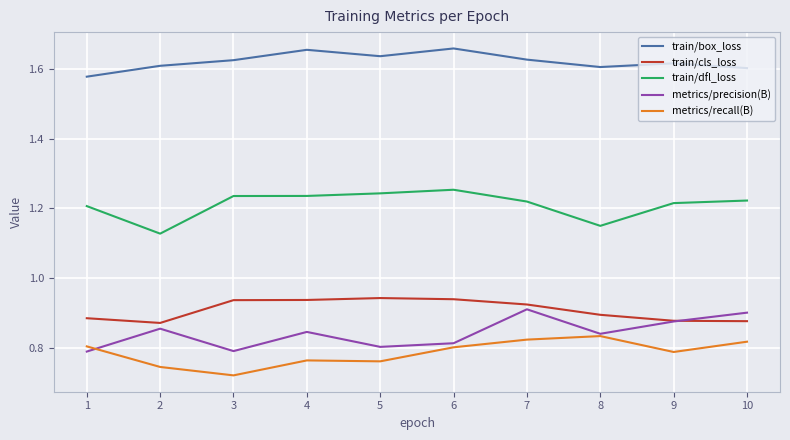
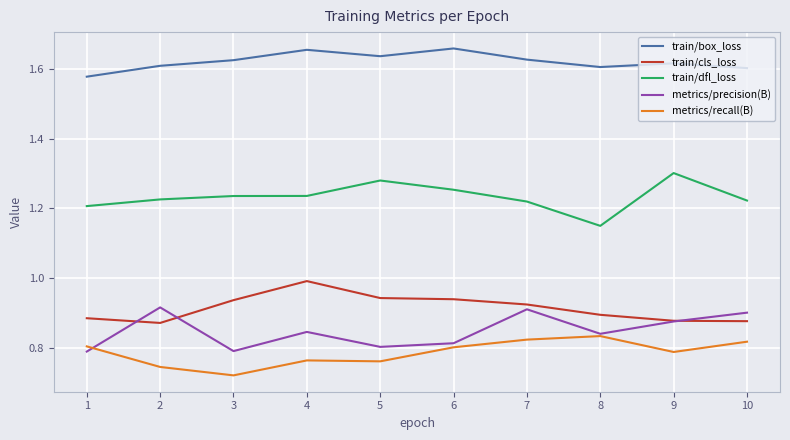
  {
    "train/box_loss": {
      "1": 1.58,
      "2": 1.61,
      "3": 1.63,
      "4": 1.66,
      "5": 1.64,
      "6": 1.66,
      "7": 1.63,
      "8": 1.61
    },
    "train/cls_loss": {
      "1": 0.88,
      "2": 0.87,
      "3": 0.94,
-     "4": 0.94,
+     "4": 0.99,
      "5": 0.94,
      "6": 0.94,
      "7": 0.92,
      "8": 0.89,
      "10": 0.88
    },
    "train/dfl_loss": {
      "1": 1.21,
-     "2": 1.13,
+     "2": 1.23,
      "3": 1.24,
      "4": 1.24,
-     "5": 1.24,
+     "5": 1.28,
      "6": 1.25,
      "7": 1.22,
      "8": 1.15,
-     "9": 1.22,
+     "9": 1.30,
      "10": 1.22
    },
    "metrics/precision(B)": {
      "1": 0.79,
-     "2": 0.85,
+     "2": 0.92,
      "3": 0.79,
      "4": 0.85,
      "5": 0.80,
      "6": 0.81,
      "7": 0.91,
      "10": 0.90
    },
    "metrics/recall(B)": {
      "1": 0.80,
      "2": 0.74,
      "3": 0.72,
      "4": 0.76,
      "5": 0.76,
      "6": 0.80,
      "7": 0.82,
      "9": 0.79,
      "10": 0.82
    }
  }
